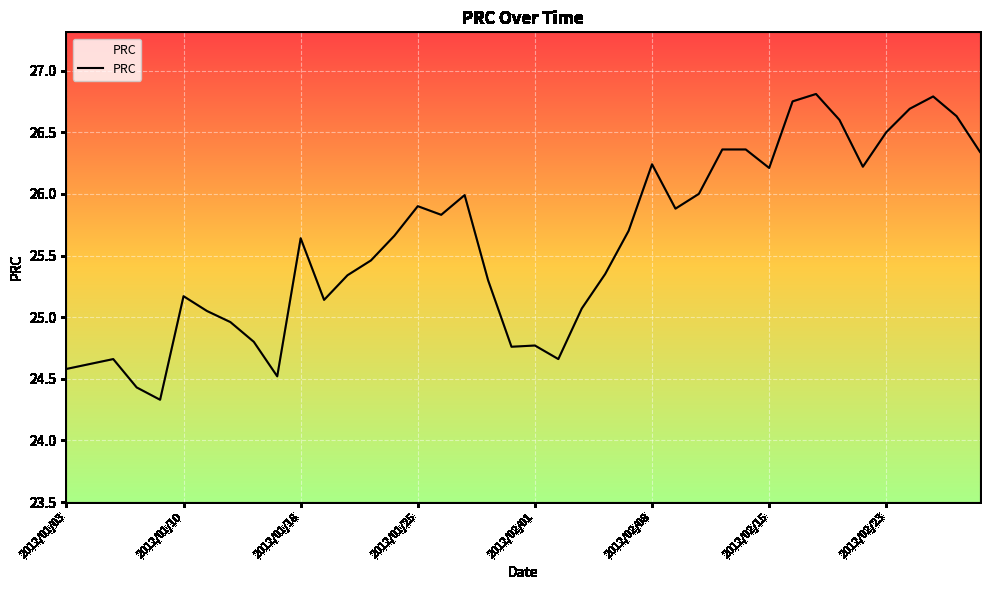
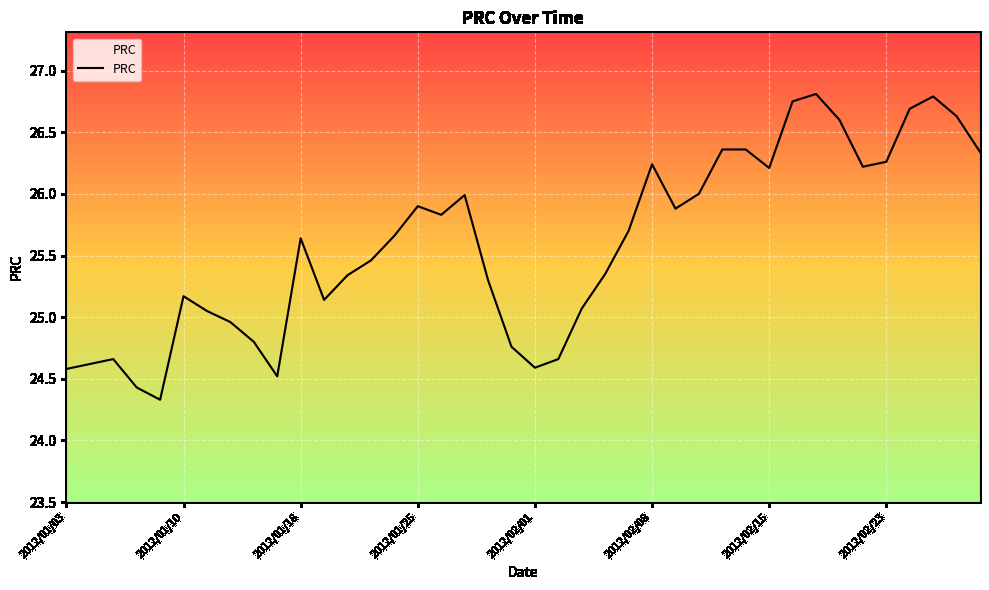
  {
    "2012/01/03": 24.58,
    "2012/01/10": 25.17,
    "2012/01/18": 25.64,
    "2012/01/25": 25.90,
-   "2012/02/01": 24.77,
+   "2012/02/01": 24.59,
    "2012/02/08": 26.24,
    "2012/02/15": 26.21,
-   "2012/02/23": 26.50
+   "2012/02/23": 26.26
  }
